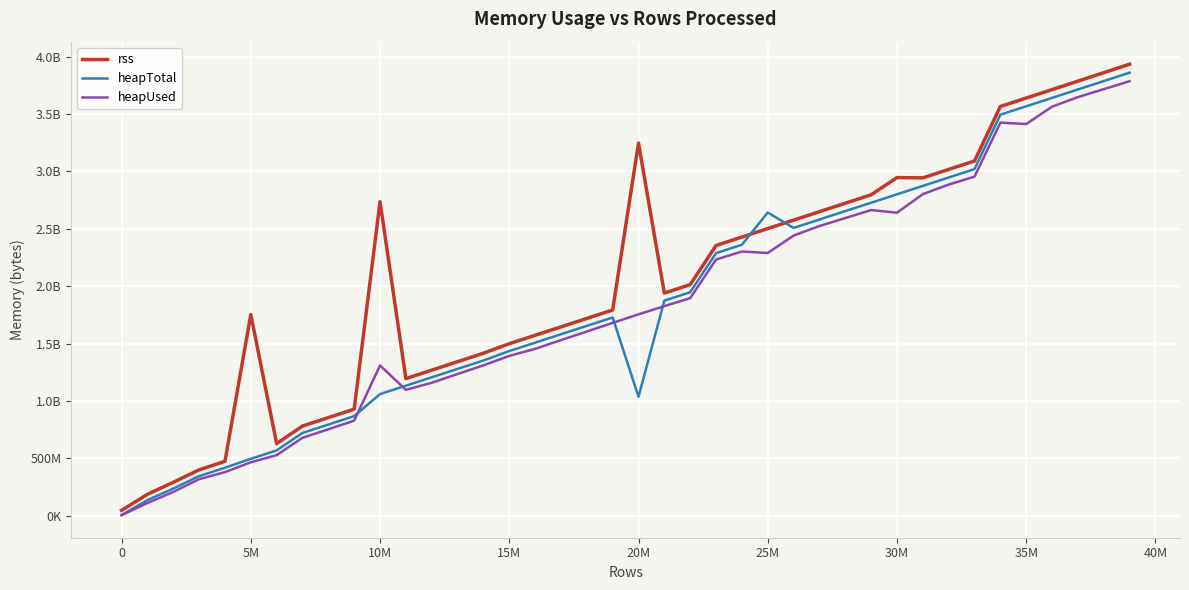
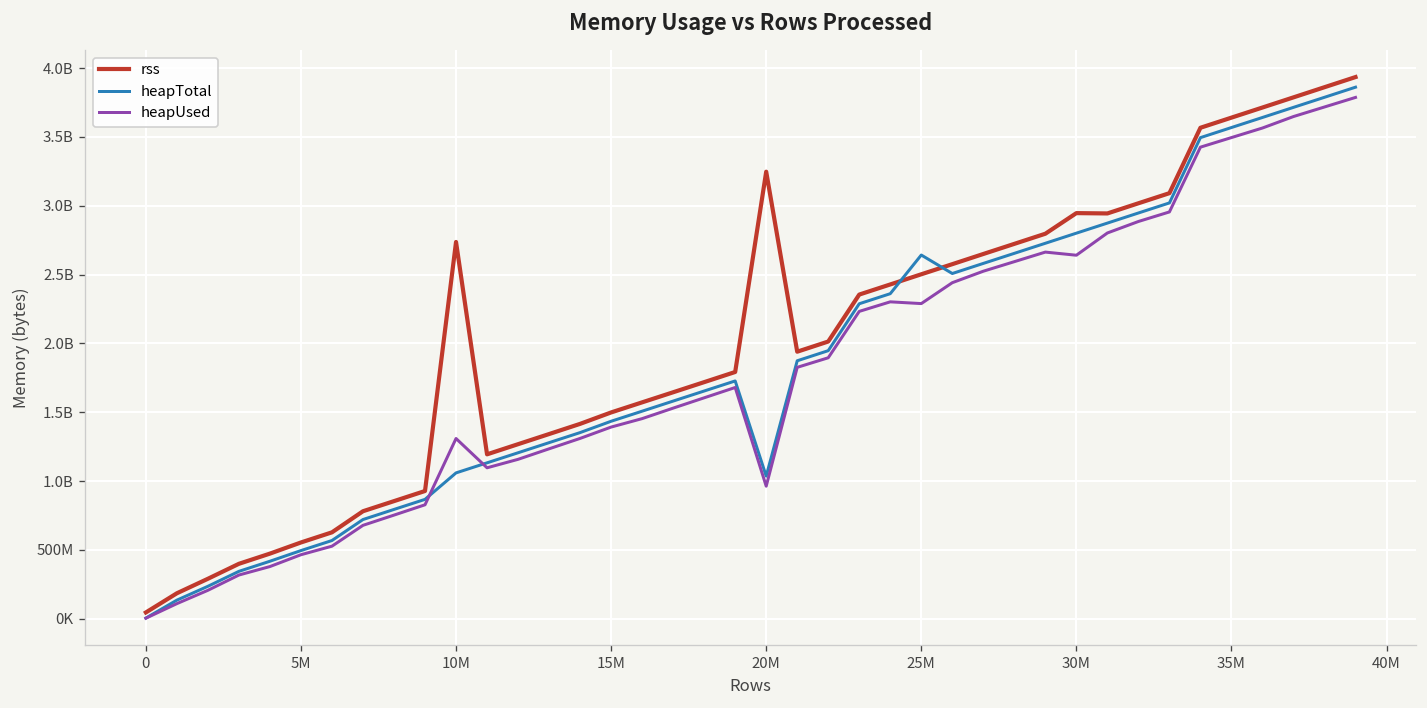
  {
    "rss": {
      "0": 50000000,
-     "5M": 1750000000,
+     "5M": 550000000,
      "10M": 2740000000,
      "15M": 1500000000,
      "20M": 3250000000,
      "25M": 2500000000,
      "30M": 2950000000,
      "35M": 3640000000
    },
    "heapTotal": {
      "5M": 500000000,
      "10M": 1060000000,
      "15M": 1430000000,
      "20M": 1040000000,
      "25M": 2640000000,
      "30M": 2800000000,
      "35M": 3570000000
    },
    "heapUsed": {
      "5M": 460000000,
      "10M": 1310000000,
      "15M": 1390000000,
-     "20M": 1750000000,
+     "20M": 960000000,
      "25M": 2290000000,
      "30M": 2640000000,
-     "35M": 3410000000
+     "35M": 3500000000
    }
  }
